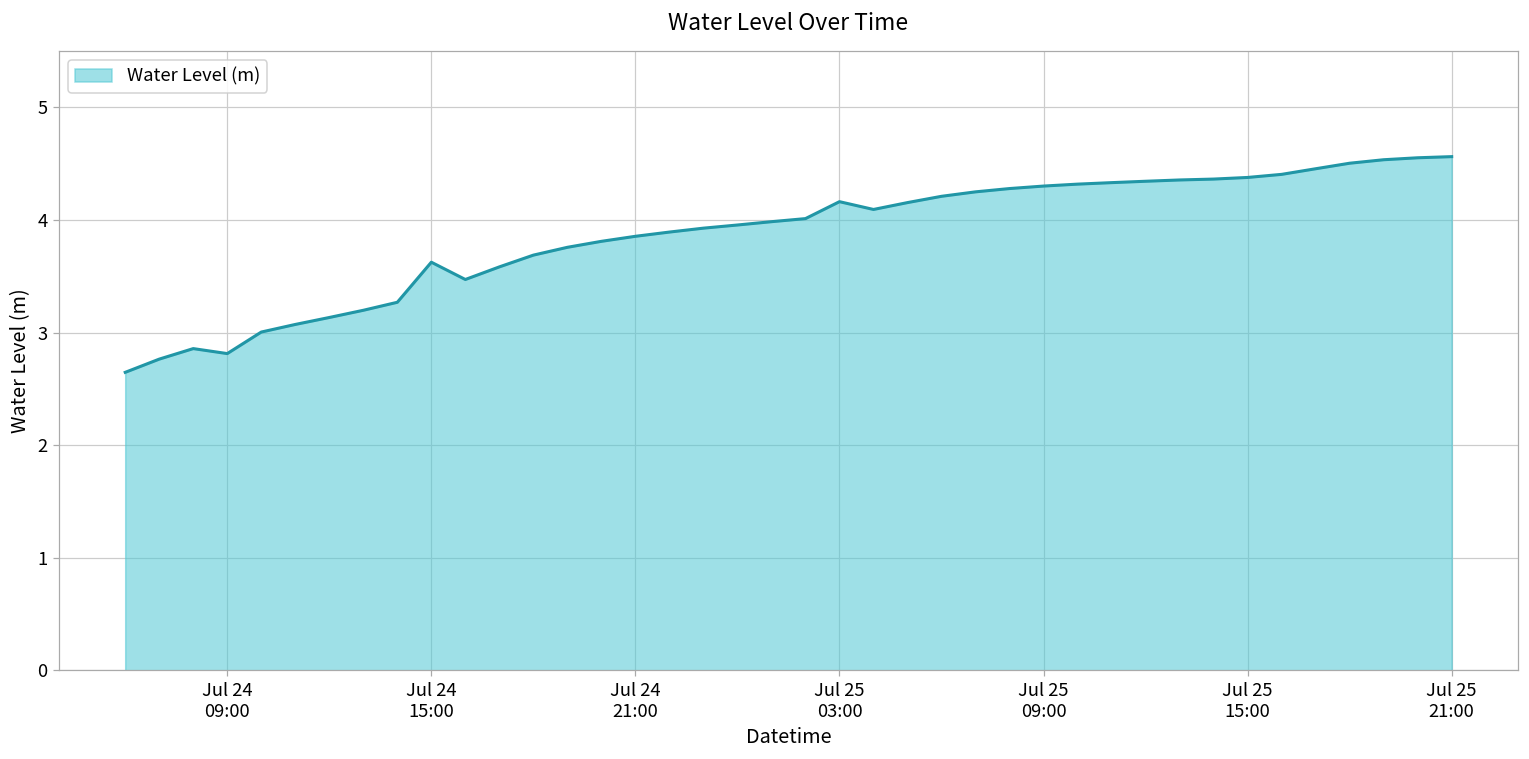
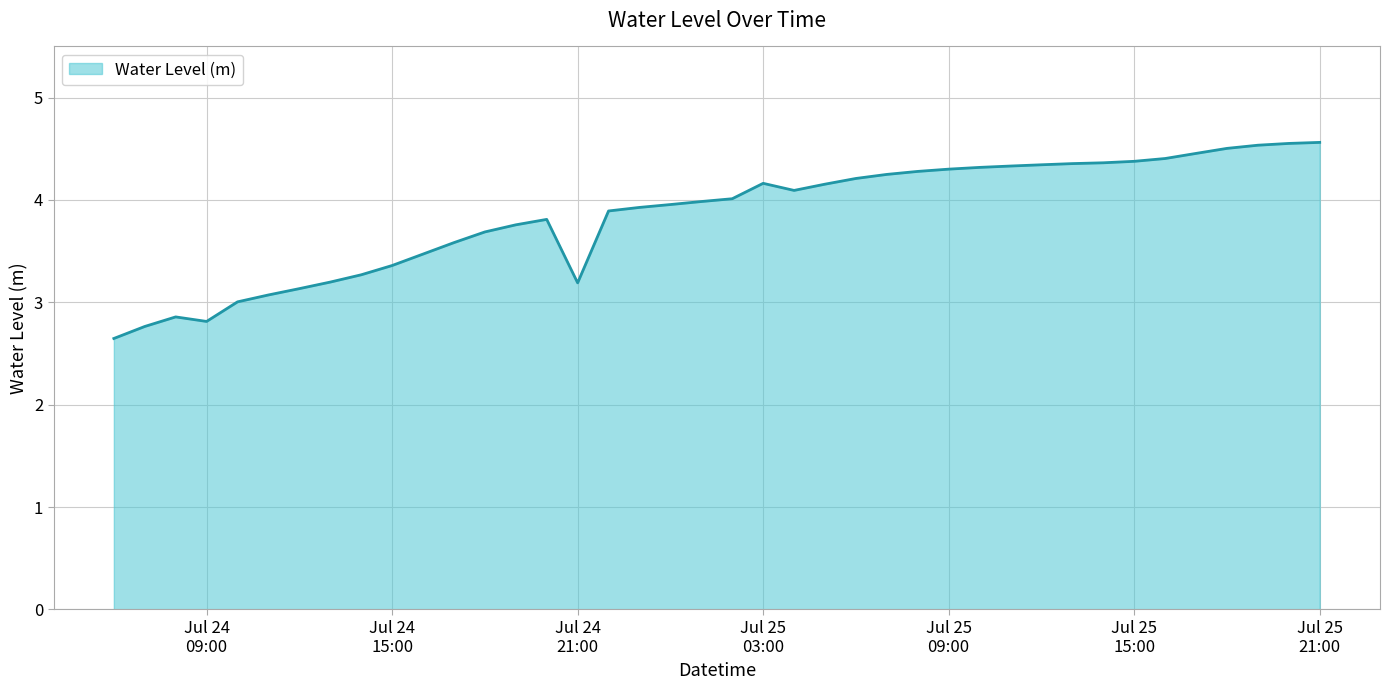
  {
    "Jul 24 09:00": 2.81,
-   "Jul 24 15:00": 3.63,
-   "Jul 24 21:00": 3.86,
+   "Jul 24 15:00": 3.36,
+   "Jul 24 21:00": 3.19,
    "Jul 25 03:00": 4.16,
    "Jul 25 09:00": 4.30,
    "Jul 25 15:00": 4.38,
    "Jul 25 21:00": 4.56
  }
